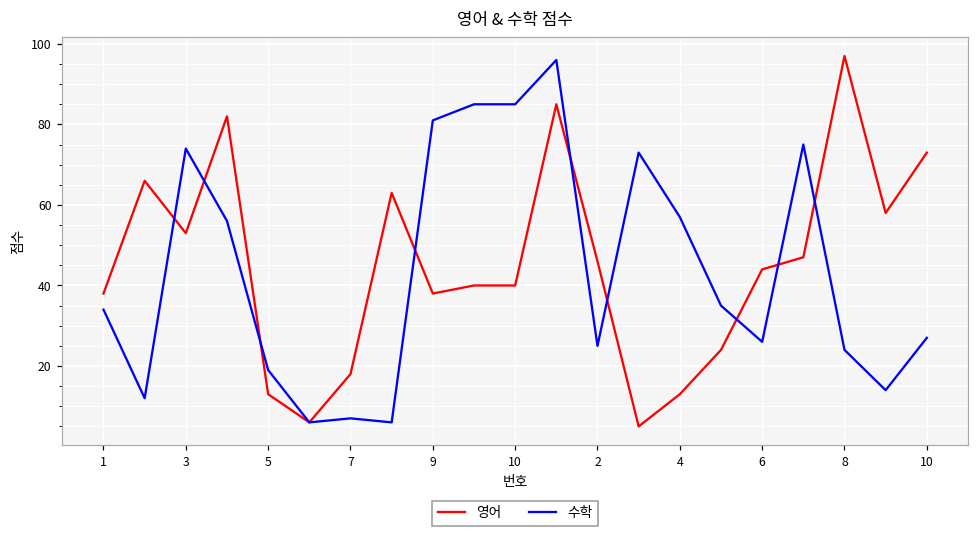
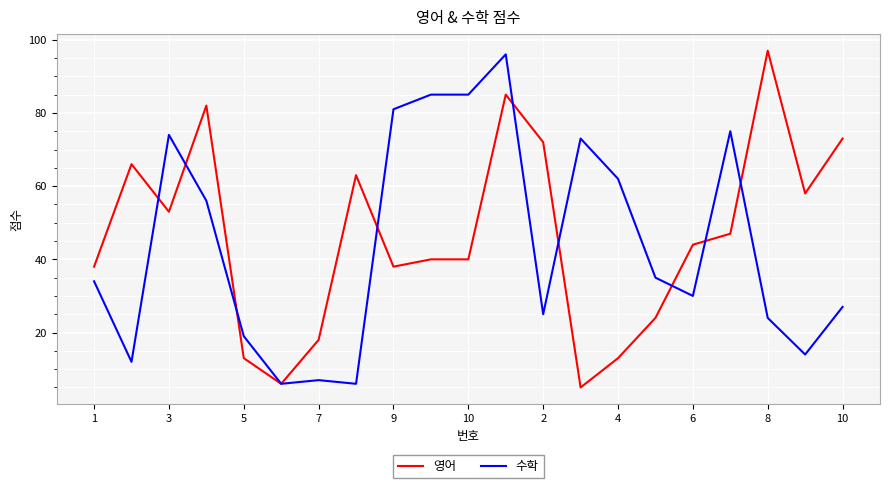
  {
    "영어": {
-     "2": 46,
+     "2": 72,
      "4": 13,
      "6": 44,
      "8": 97
    },
    "수학": {
      "2": 25,
-     "4": 57,
-     "6": 26,
+     "4": 62,
+     "6": 30,
      "8": 24
    }
  }
